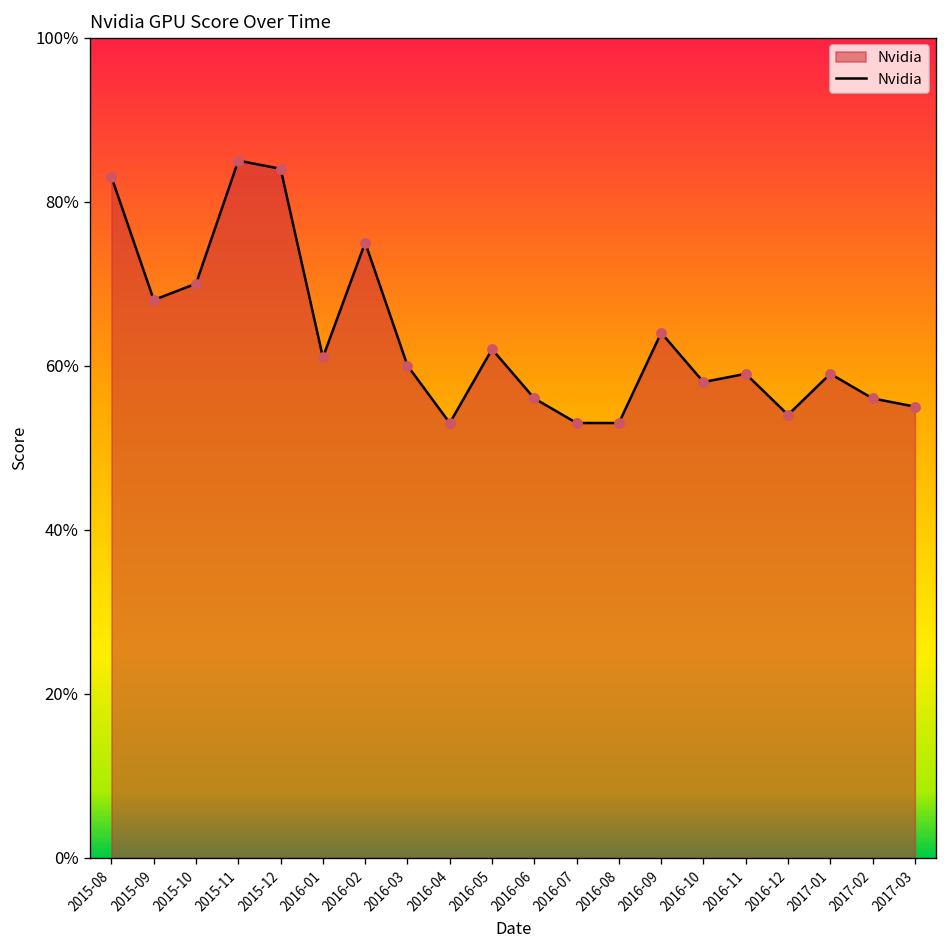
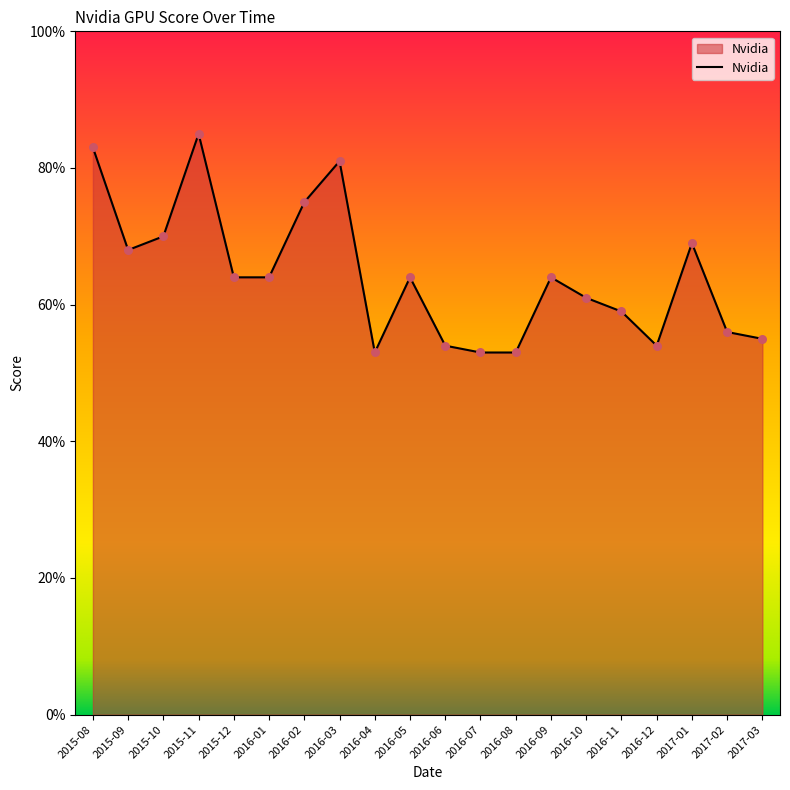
  {
    "2015-08": "83%",
    "2015-09": "68%",
    "2015-10": "70%",
    "2015-11": "85%",
-   "2015-12": "84%",
-   "2016-01": "61%",
+   "2015-12": "64%",
+   "2016-01": "64%",
    "2016-02": "75%",
-   "2016-03": "60%",
+   "2016-03": "81%",
    "2016-04": "53%",
-   "2016-05": "62%",
-   "2016-06": "56%",
+   "2016-05": "64%",
+   "2016-06": "54%",
    "2016-07": "53%",
    "2016-08": "53%",
    "2016-09": "64%",
-   "2016-10": "58%",
+   "2016-10": "61%",
    "2016-11": "59%",
    "2016-12": "54%",
-   "2017-01": "59%",
+   "2017-01": "69%",
    "2017-02": "56%",
    "2017-03": "55%"
  }
